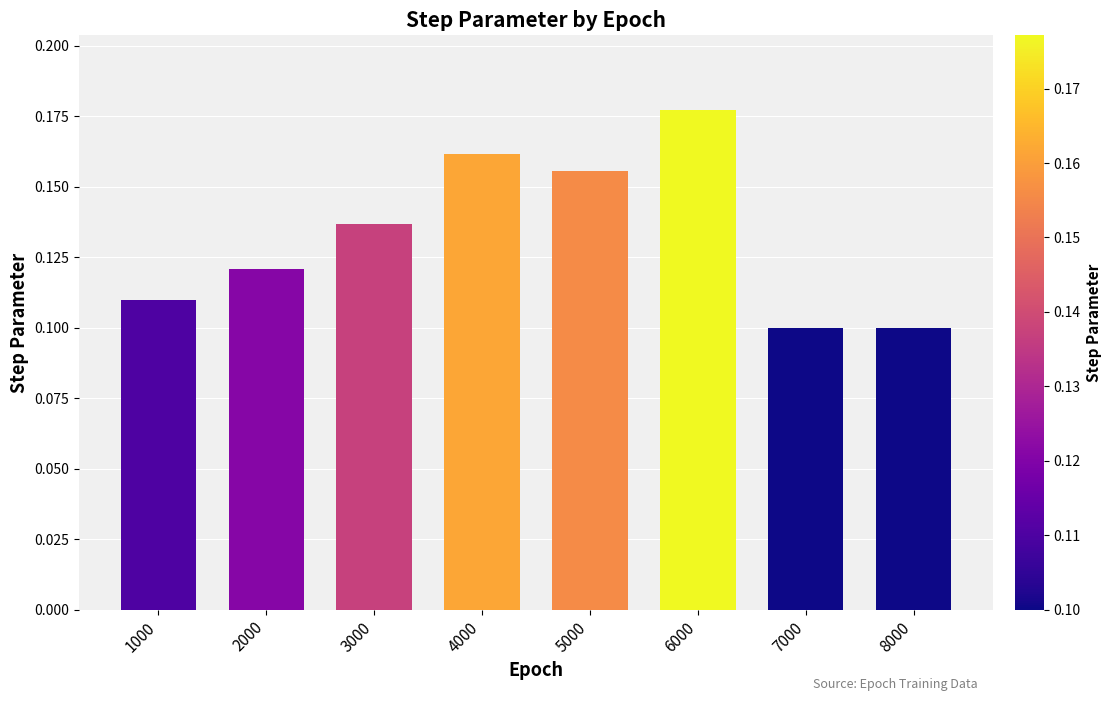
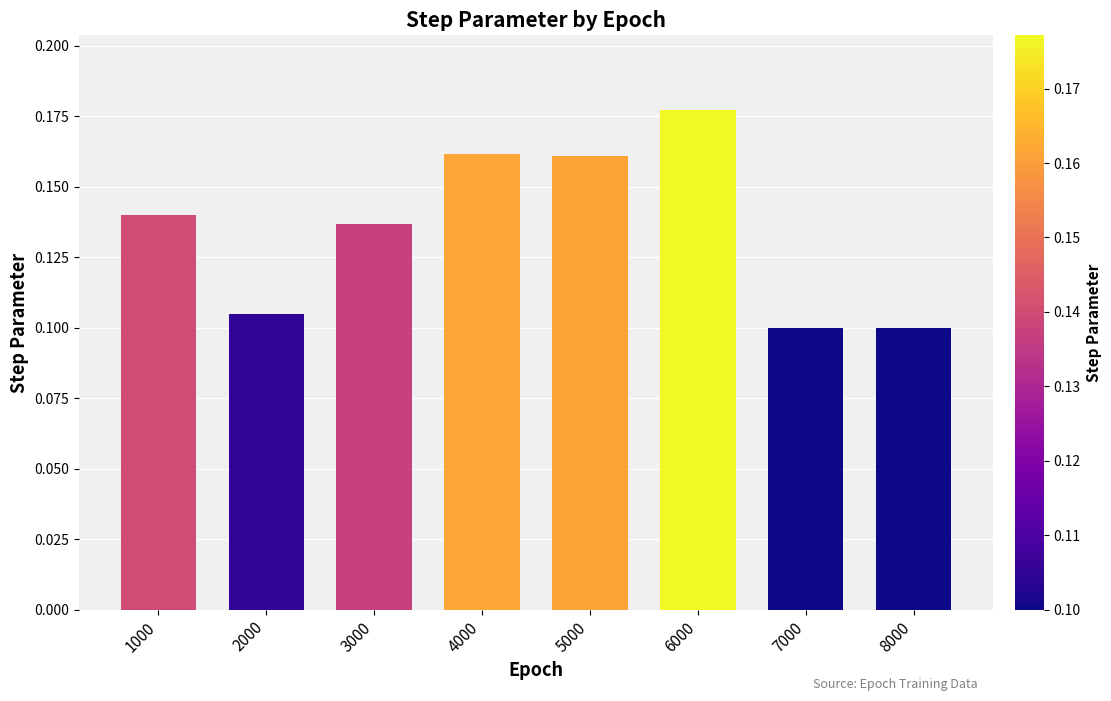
  {
-   "1000": 0.11,
-   "2000": 0.121,
+   "1000": 0.14,
+   "2000": 0.105,
    "3000": 0.137,
    "4000": 0.162,
-   "5000": 0.156,
+   "5000": 0.161,
    "6000": 0.177,
    "7000": 0.100,
    "8000": 0.100
  }
